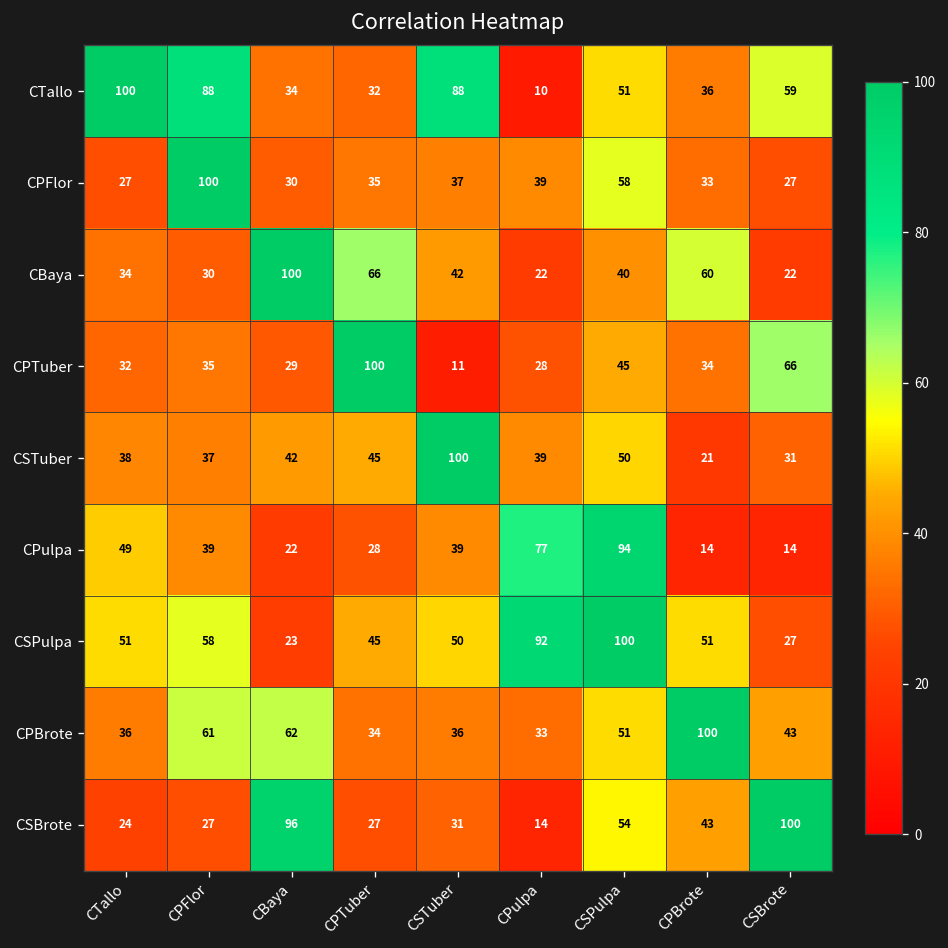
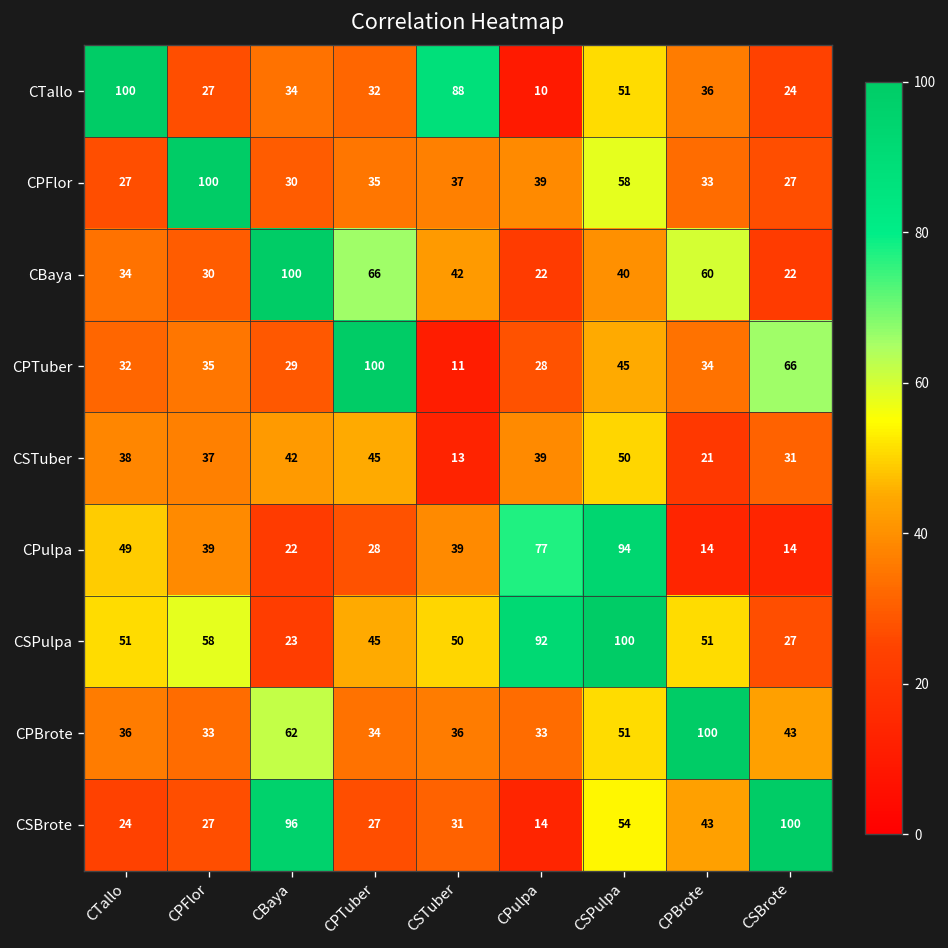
  {
    "CTallo": {
      "CTallo": 100,
-     "CPFlor": 88,
+     "CPFlor": 27,
      "CBaya": 34,
      "CPTuber": 32,
      "CSTuber": 88,
      "CPulpa": 10,
      "CSPulpa": 51,
      "CPBrote": 36,
-     "CSBrote": 59
+     "CSBrote": 24
    },
    "CPFlor": {
      "CTallo": 27,
      "CPFlor": 100,
      "CBaya": 30,
      "CPTuber": 35,
      "CSTuber": 37,
      "CPulpa": 39,
      "CSPulpa": 58,
      "CPBrote": 33,
      "CSBrote": 27
    },
    "CBaya": {
      "CTallo": 34,
      "CPFlor": 30,
      "CBaya": 100,
      "CPTuber": 66,
      "CSTuber": 42,
      "CPulpa": 22,
      "CSPulpa": 40,
      "CPBrote": 60,
      "CSBrote": 22
    },
    "CPTuber": {
      "CTallo": 32,
      "CPFlor": 35,
      "CBaya": 29,
      "CPTuber": 100,
      "CSTuber": 11,
      "CPulpa": 28,
      "CSPulpa": 45,
      "CPBrote": 34,
      "CSBrote": 66
    },
    "CSTuber": {
      "CTallo": 38,
      "CPFlor": 37,
      "CBaya": 42,
      "CPTuber": 45,
-     "CSTuber": 100,
+     "CSTuber": 13,
      "CPulpa": 39,
      "CSPulpa": 50,
      "CPBrote": 21,
      "CSBrote": 31
    },
    "CPulpa": {
      "CTallo": 49,
      "CPFlor": 39,
      "CBaya": 22,
      "CPTuber": 28,
      "CSTuber": 39,
      "CPulpa": 77,
      "CSPulpa": 94,
      "CPBrote": 14,
      "CSBrote": 14
    },
    "CSPulpa": {
      "CTallo": 51,
      "CPFlor": 58,
      "CBaya": 23,
      "CPTuber": 45,
      "CSTuber": 50,
      "CPulpa": 92,
      "CSPulpa": 100,
      "CPBrote": 51,
      "CSBrote": 27
    },
    "CPBrote": {
      "CTallo": 36,
-     "CPFlor": 61,
+     "CPFlor": 33,
      "CBaya": 62,
      "CPTuber": 34,
      "CSTuber": 36,
      "CPulpa": 33,
      "CSPulpa": 51,
      "CPBrote": 100,
      "CSBrote": 43
    },
    "CSBrote": {
      "CTallo": 24,
      "CPFlor": 27,
      "CBaya": 96,
      "CPTuber": 27,
      "CSTuber": 31,
      "CPulpa": 14,
      "CSPulpa": 54,
      "CPBrote": 43,
      "CSBrote": 100
    }
  }
